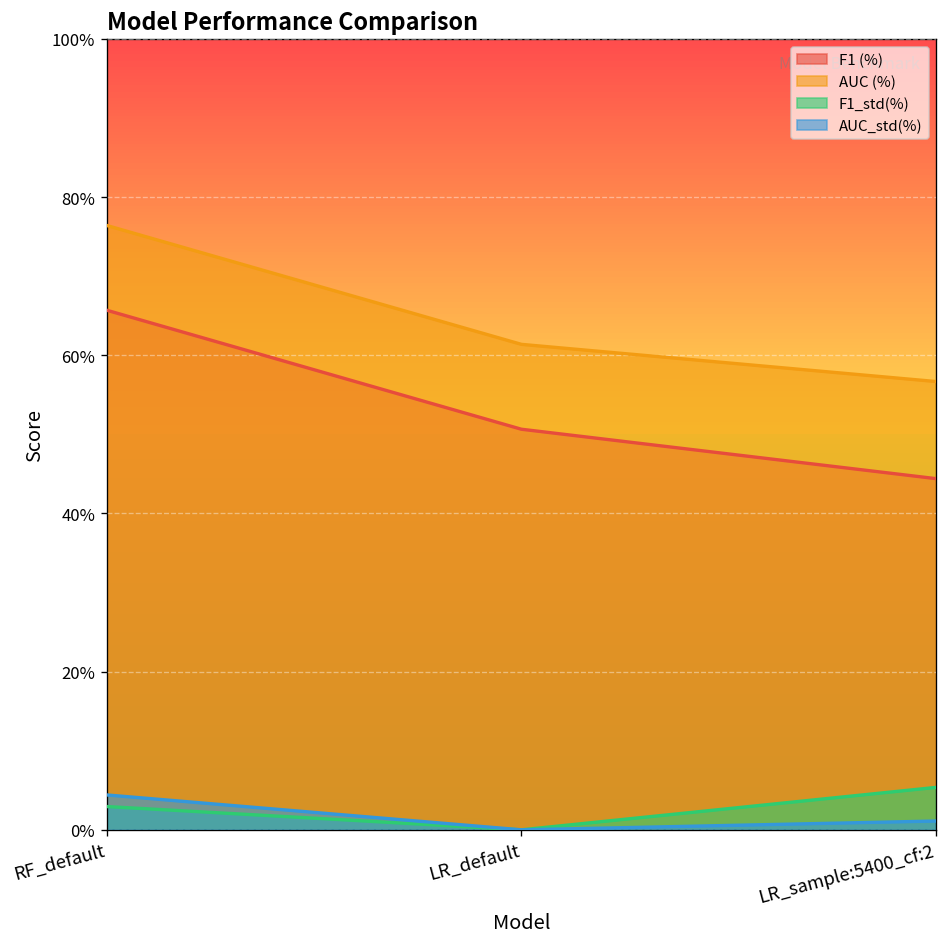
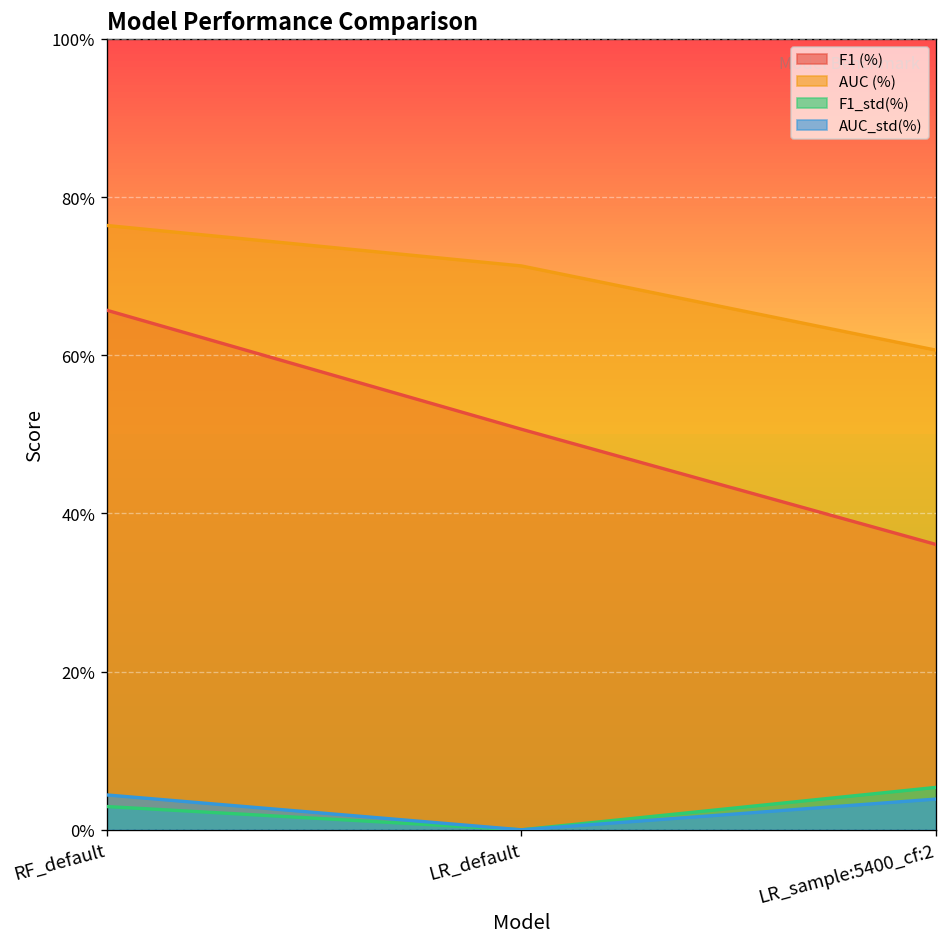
  {
    "F1 (%)": {
      "RF_default": "66%",
      "LR_default": "51%",
-     "LR_sample:5400_cf:2": "44%"
+     "LR_sample:5400_cf:2": "36%"
    },
    "AUC (%)": {
      "RF_default": "76%",
-     "LR_default": "61%",
-     "LR_sample:5400_cf:2": "57%"
+     "LR_default": "71%",
+     "LR_sample:5400_cf:2": "61%"
    },
    "F1_std(%)": {
      "RF_default": "3%",
      "LR_sample:5400_cf:2": "5%"
    },
    "AUC_std(%)": {
      "RF_default": "4%",
-     "LR_sample:5400_cf:2": "1%"
+     "LR_sample:5400_cf:2": "4%"
    }
  }
